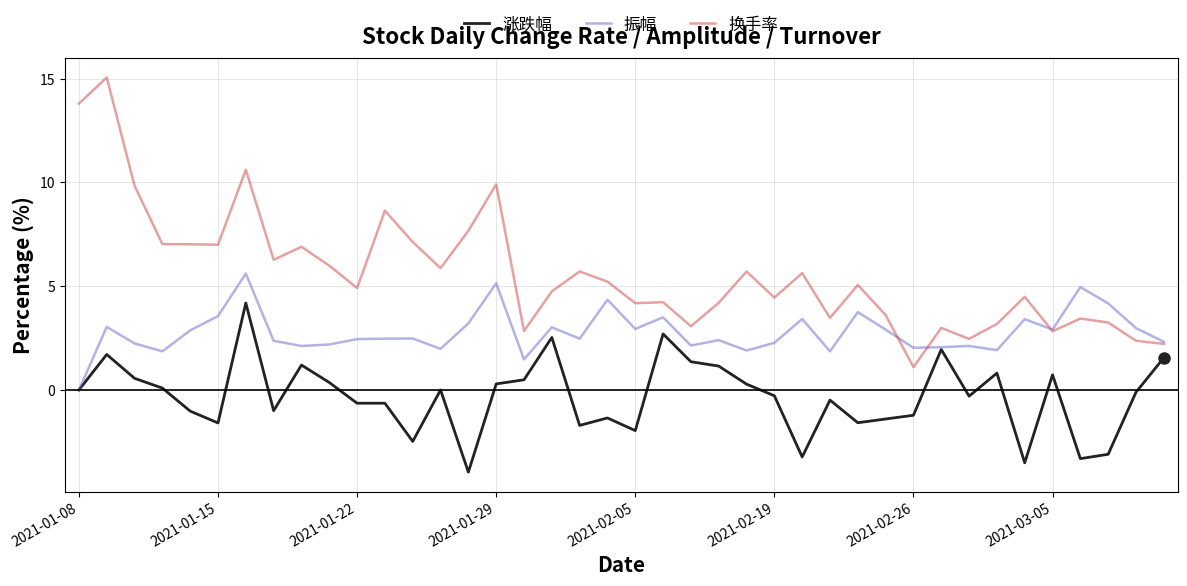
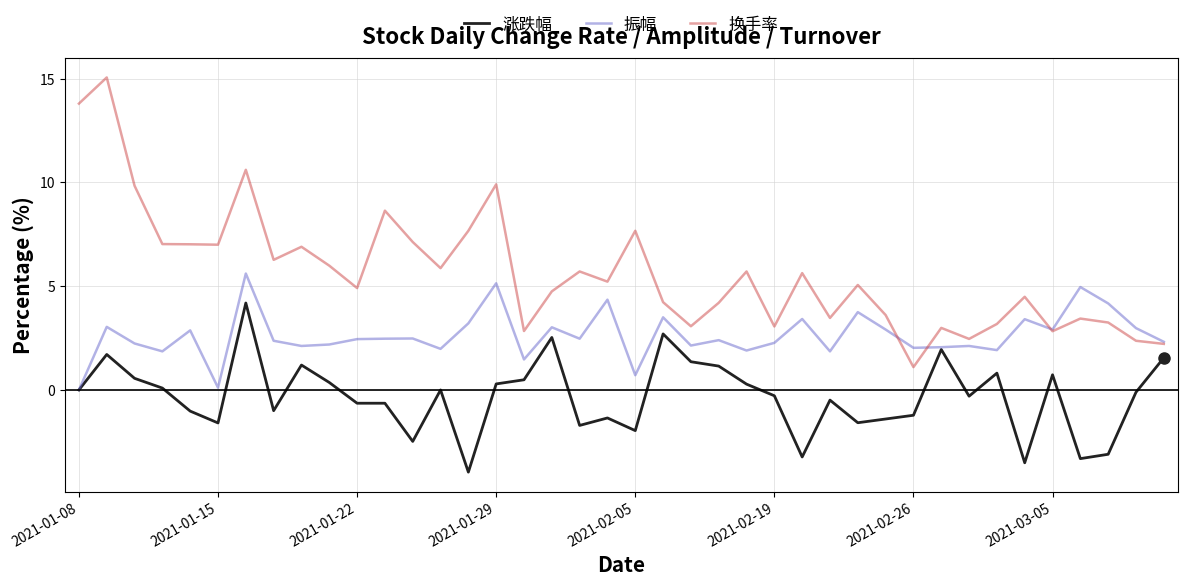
  {
    "振幅": {
-     "2021-01-15": 3.6,
+     "2021-01-15": 0.1,
      "2021-01-22": 2.5,
      "2021-01-29": 5.1,
-     "2021-02-05": 2.9,
+     "2021-02-05": 0.7,
      "2021-02-19": 2.3,
      "2021-02-26": 2.0
    },
    "换手率": {
      "2021-01-08": 13.8,
      "2021-01-15": 7.0,
      "2021-01-22": 4.9,
      "2021-01-29": 9.9,
-     "2021-02-05": 4.2,
-     "2021-02-19": 4.5,
+     "2021-02-05": 7.7,
+     "2021-02-19": 3.1,
      "2021-02-26": 1.1
    }
  }
